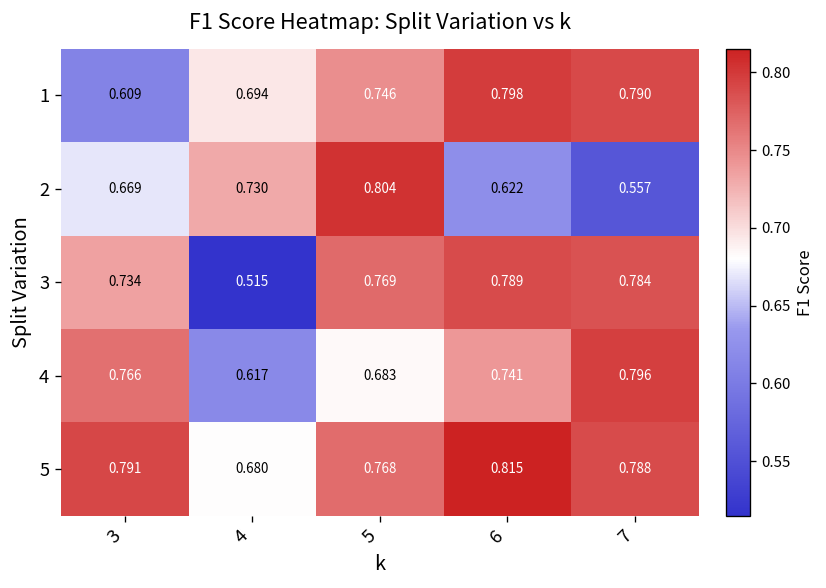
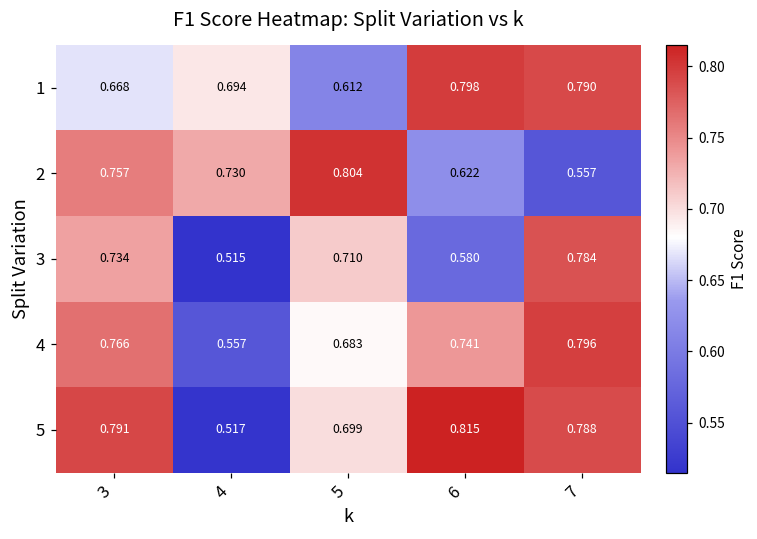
  {
    "1": {
-     "3": 0.609,
+     "3": 0.668,
      "4": 0.694,
-     "5": 0.746,
+     "5": 0.612,
      "6": 0.798,
      "7": 0.790
    },
    "2": {
-     "3": 0.669,
+     "3": 0.757,
      "4": 0.730,
      "5": 0.804,
      "6": 0.622,
      "7": 0.557
    },
    "3": {
      "3": 0.734,
      "4": 0.515,
-     "5": 0.769,
-     "6": 0.789,
+     "5": 0.710,
+     "6": 0.580,
      "7": 0.784
    },
    "4": {
      "3": 0.766,
-     "4": 0.617,
+     "4": 0.557,
      "5": 0.683,
      "6": 0.741,
      "7": 0.796
    },
    "5": {
      "3": 0.791,
-     "4": 0.680,
-     "5": 0.768,
+     "4": 0.517,
+     "5": 0.699,
      "6": 0.815,
      "7": 0.788
    }
  }
